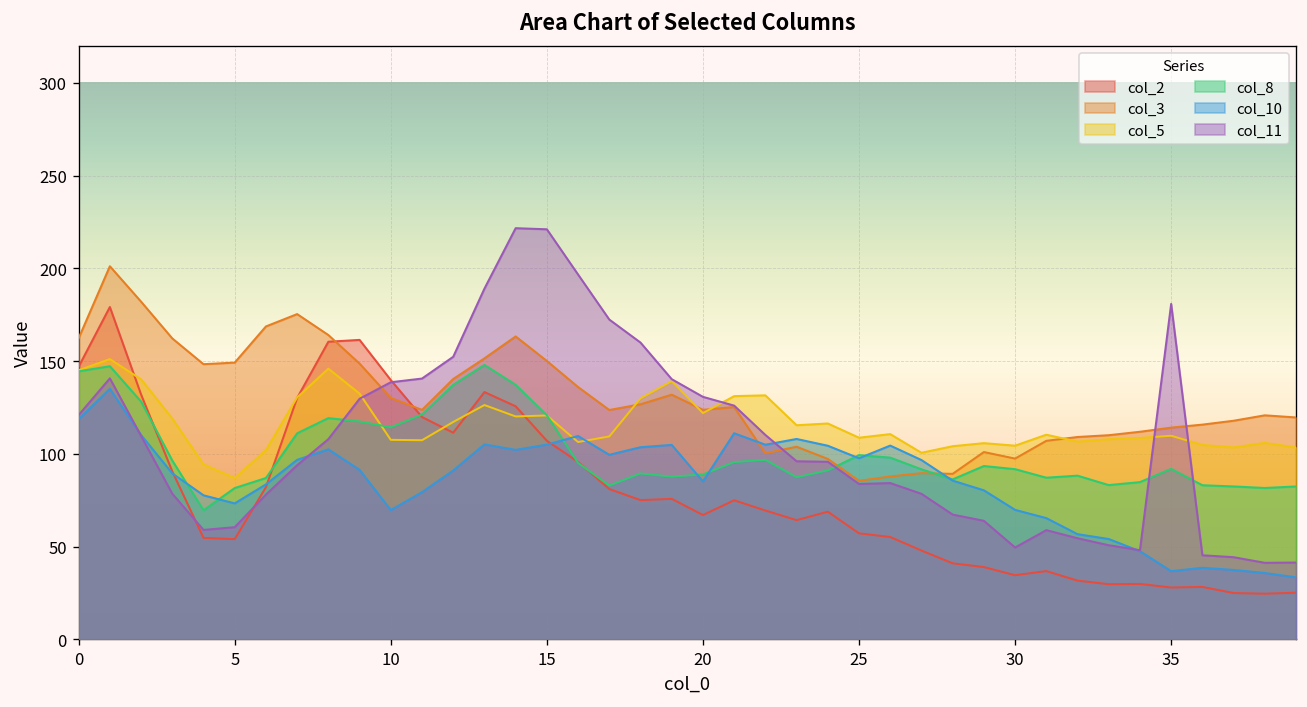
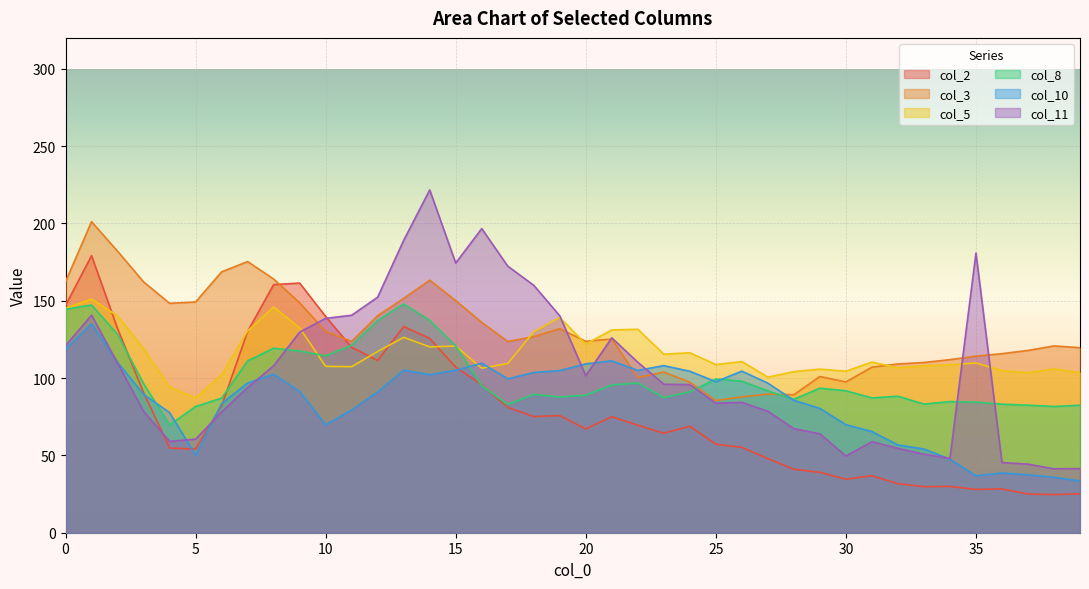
  {
    "col_8": {
      "5": 82,
      "10": 114,
      "20": 89,
      "25": 99,
      "30": 92,
-     "35": 92
+     "35": 84
    },
    "col_10": {
      "0": 119,
-     "5": 73,
+     "5": 50,
      "10": 70,
      "15": 105,
-     "20": 85,
+     "20": 109,
      "25": 98,
      "30": 70,
      "35": 37
    },
    "col_11": {
      "0": 121,
      "5": 61,
-     "15": 221,
-     "20": 131,
+     "15": 174,
+     "20": 102,
      "25": 84,
      "30": 50,
      "35": 181
    }
  }
